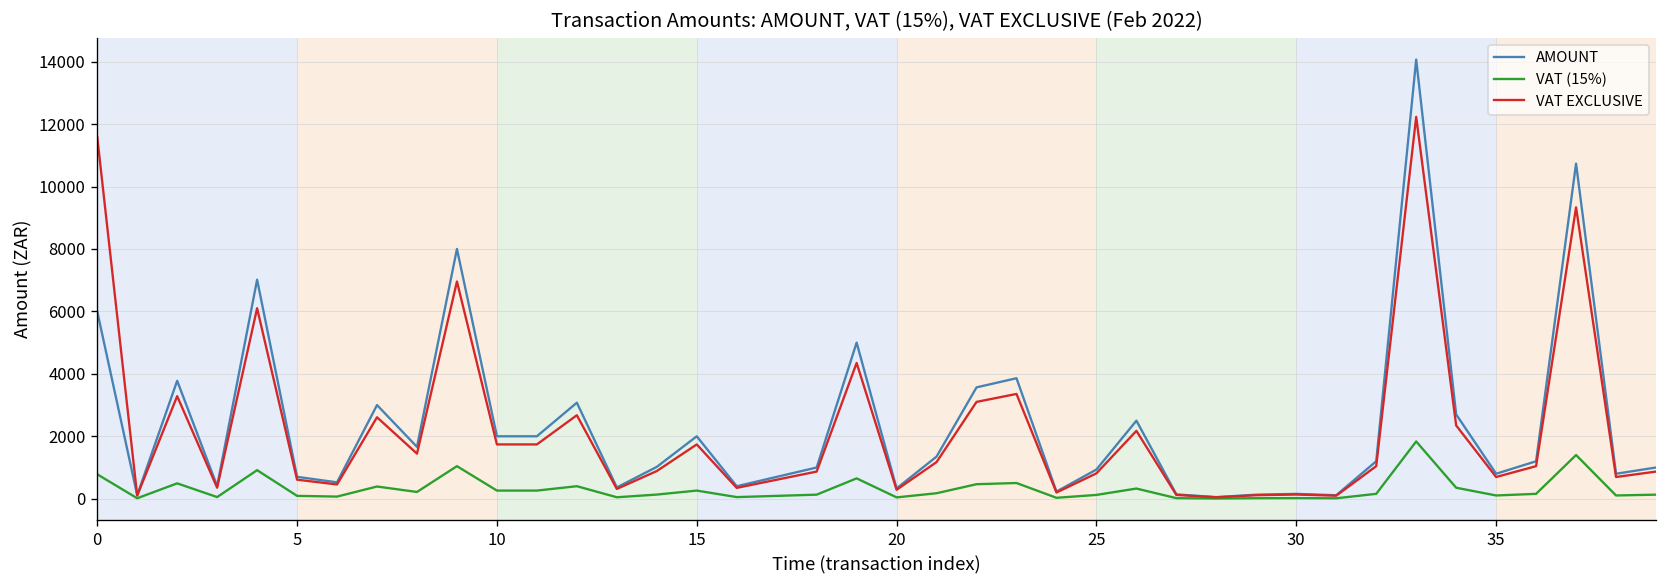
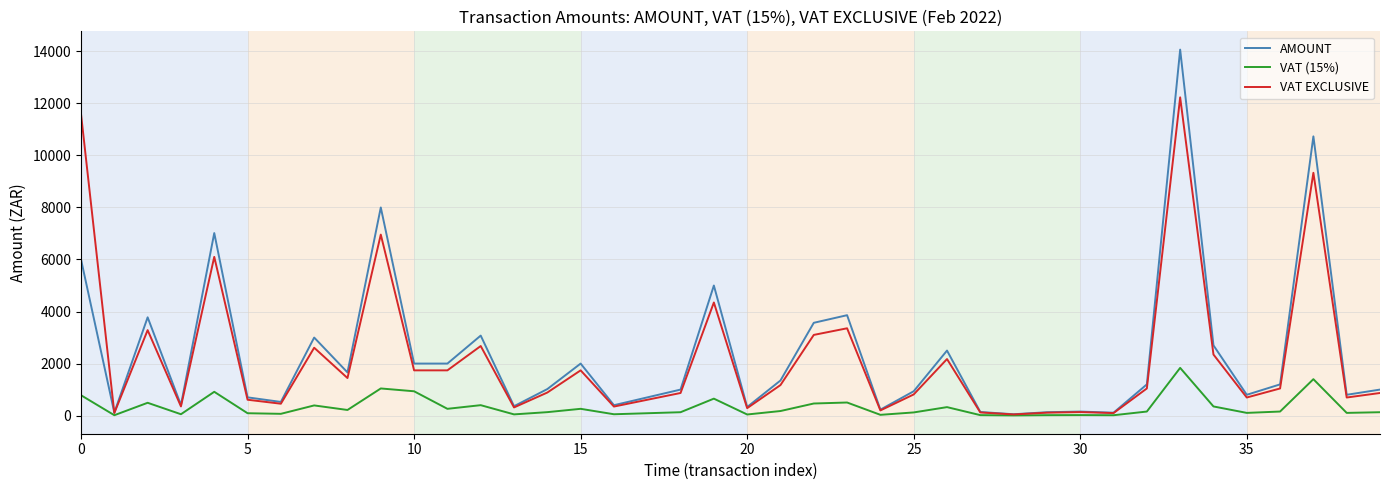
  {
    "AMOUNT": {
      "0": 6000,
      "10": 2000,
      "15": 2000,
      "25": 900,
      "35": 800
    },
    "VAT (15%)": {
      "0": 800,
      "5": 100,
-     "10": 300,
+     "10": 900,
      "15": 300,
      "20": 0,
      "25": 100,
      "30": 0,
      "35": 100
    },
    "VAT EXCLUSIVE": {
      "0": 11600,
      "10": 1700,
      "15": 1700,
      "25": 800,
      "35": 700
    }
  }
